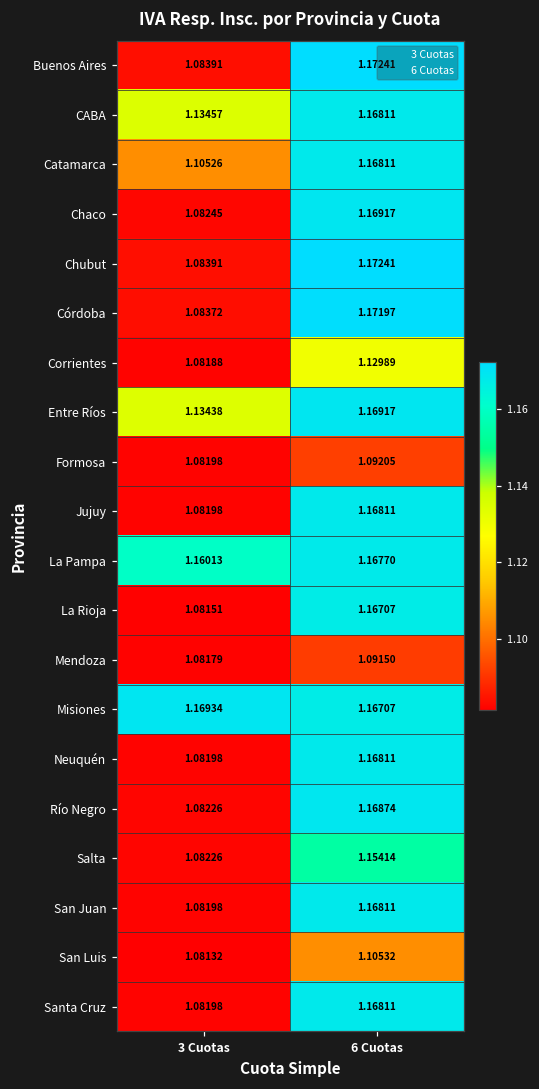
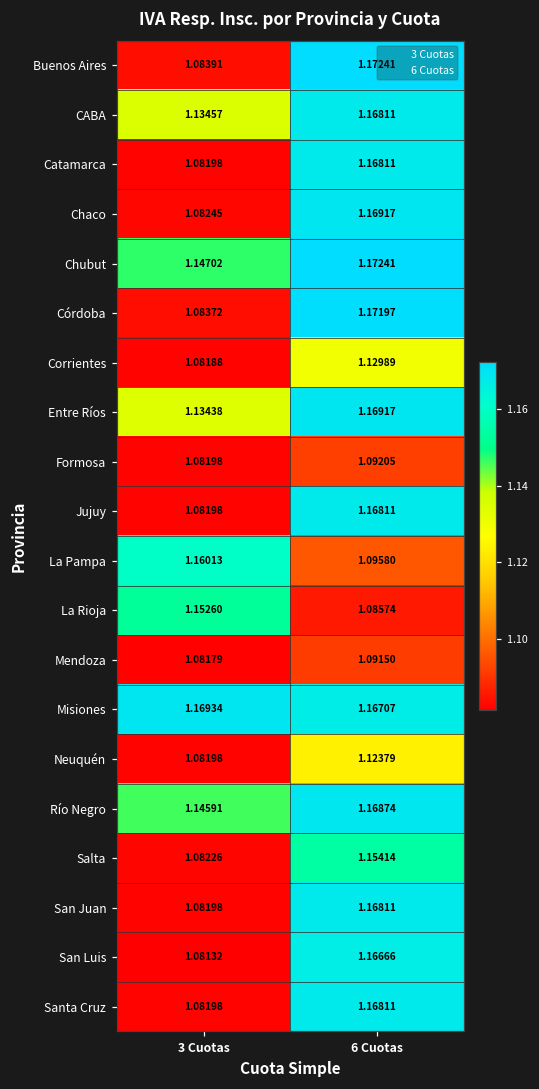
  {
    "Buenos Aires": {
      "3 Cuotas": 1.08391
    },
    "CABA": {
      "3 Cuotas": 1.13457,
      "6 Cuotas": 1.16811
    },
    "Catamarca": {
-     "3 Cuotas": 1.10526,
+     "3 Cuotas": 1.08198,
      "6 Cuotas": 1.16811
    },
    "Chaco": {
      "3 Cuotas": 1.08245,
      "6 Cuotas": 1.16917
    },
    "Chubut": {
-     "3 Cuotas": 1.08391,
+     "3 Cuotas": 1.14702,
      "6 Cuotas": 1.17241
    },
    "Córdoba": {
      "3 Cuotas": 1.08372,
      "6 Cuotas": 1.17197
    },
    "Corrientes": {
      "3 Cuotas": 1.08188,
      "6 Cuotas": 1.12989
    },
    "Entre Ríos": {
      "3 Cuotas": 1.13438,
      "6 Cuotas": 1.16917
    },
    "Formosa": {
      "3 Cuotas": 1.08198,
      "6 Cuotas": 1.09205
    },
    "Jujuy": {
      "3 Cuotas": 1.08198,
      "6 Cuotas": 1.16811
    },
    "La Pampa": {
      "3 Cuotas": 1.16013,
-     "6 Cuotas": 1.16770
+     "6 Cuotas": 1.09580
    },
    "La Rioja": {
-     "3 Cuotas": 1.08151,
-     "6 Cuotas": 1.16707
+     "3 Cuotas": 1.15260,
+     "6 Cuotas": 1.08574
    },
    "Mendoza": {
      "3 Cuotas": 1.08179,
      "6 Cuotas": 1.09150
    },
    "Misiones": {
      "3 Cuotas": 1.16934,
      "6 Cuotas": 1.16707
    },
    "Neuquén": {
      "3 Cuotas": 1.08198,
-     "6 Cuotas": 1.16811
+     "6 Cuotas": 1.12379
    },
    "Río Negro": {
-     "3 Cuotas": 1.08226,
+     "3 Cuotas": 1.14591,
      "6 Cuotas": 1.16874
    },
    "Salta": {
      "3 Cuotas": 1.08226,
      "6 Cuotas": 1.15414
    },
    "San Juan": {
      "3 Cuotas": 1.08198,
      "6 Cuotas": 1.16811
    },
    "San Luis": {
      "3 Cuotas": 1.08132,
-     "6 Cuotas": 1.10532
+     "6 Cuotas": 1.16666
    },
    "Santa Cruz": {
      "3 Cuotas": 1.08198,
      "6 Cuotas": 1.16811
    }
  }
